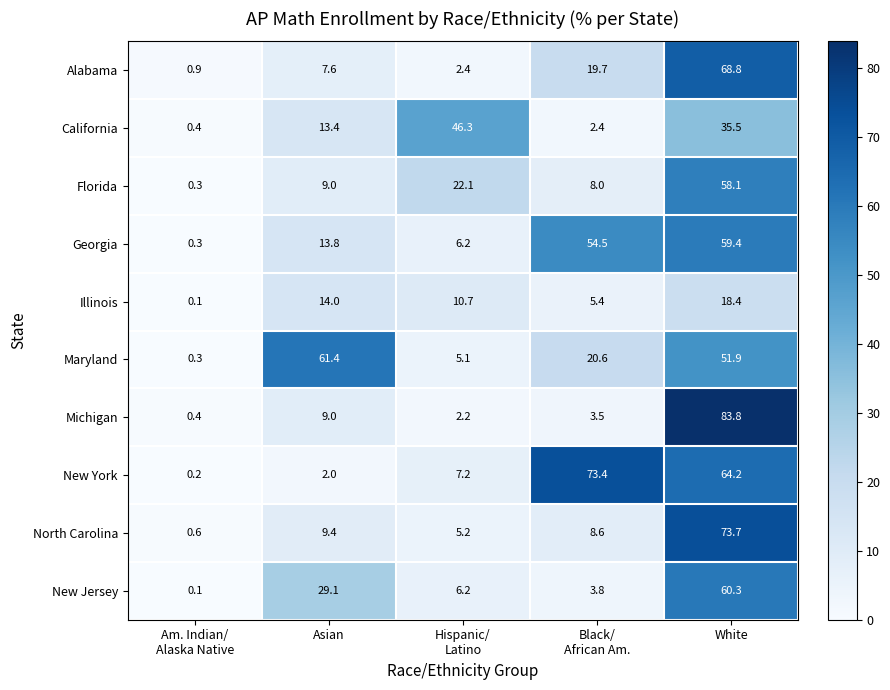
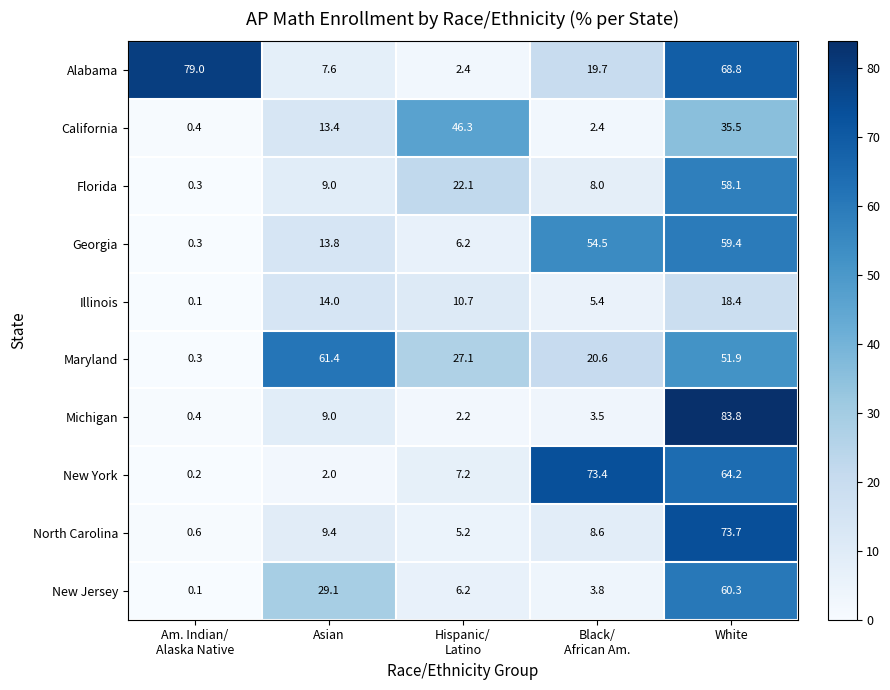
  {
    "Alabama": {
-     "Am. Indian/ Alaska Native": 0.9,
+     "Am. Indian/ Alaska Native": 79.0,
      "Asian": 7.6,
      "Hispanic/ Latino": 2.4,
      "Black/ African Am.": 19.7,
      "White": 68.8
    },
    "California": {
      "Am. Indian/ Alaska Native": 0.4,
      "Asian": 13.4,
      "Hispanic/ Latino": 46.3,
      "Black/ African Am.": 2.4,
      "White": 35.5
    },
    "Florida": {
      "Am. Indian/ Alaska Native": 0.3,
      "Asian": 9.0,
      "Hispanic/ Latino": 22.1,
      "Black/ African Am.": 8.0,
      "White": 58.1
    },
    "Georgia": {
      "Am. Indian/ Alaska Native": 0.3,
      "Asian": 13.8,
      "Hispanic/ Latino": 6.2,
      "Black/ African Am.": 54.5,
      "White": 59.4
    },
    "Illinois": {
      "Am. Indian/ Alaska Native": 0.1,
      "Asian": 14.0,
      "Hispanic/ Latino": 10.7,
      "Black/ African Am.": 5.4,
      "White": 18.4
    },
    "Maryland": {
      "Am. Indian/ Alaska Native": 0.3,
      "Asian": 61.4,
-     "Hispanic/ Latino": 5.1,
+     "Hispanic/ Latino": 27.1,
      "Black/ African Am.": 20.6,
      "White": 51.9
    },
    "Michigan": {
      "Am. Indian/ Alaska Native": 0.4,
      "Asian": 9.0,
      "Hispanic/ Latino": 2.2,
      "Black/ African Am.": 3.5,
      "White": 83.8
    },
    "New York": {
      "Am. Indian/ Alaska Native": 0.2,
      "Asian": 2.0,
      "Hispanic/ Latino": 7.2,
      "Black/ African Am.": 73.4,
      "White": 64.2
    },
    "North Carolina": {
      "Am. Indian/ Alaska Native": 0.6,
      "Asian": 9.4,
      "Hispanic/ Latino": 5.2,
      "Black/ African Am.": 8.6,
      "White": 73.7
    },
    "New Jersey": {
      "Am. Indian/ Alaska Native": 0.1,
      "Asian": 29.1,
      "Hispanic/ Latino": 6.2,
      "Black/ African Am.": 3.8,
      "White": 60.3
    }
  }
